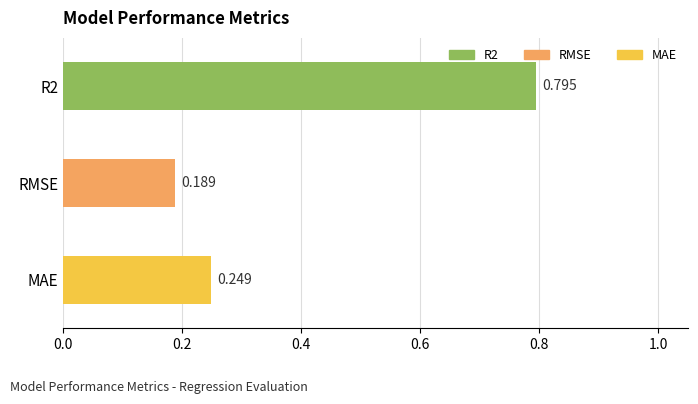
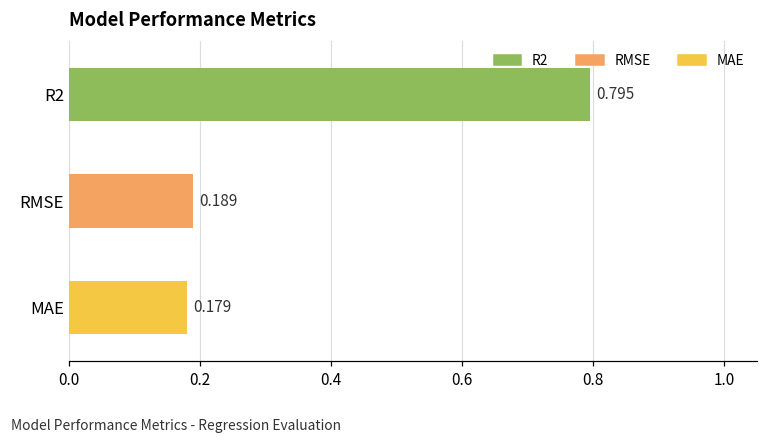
  {
    "R2": 0.795,
    "RMSE": 0.189,
-   "MAE": 0.249
+   "MAE": 0.179
  }
